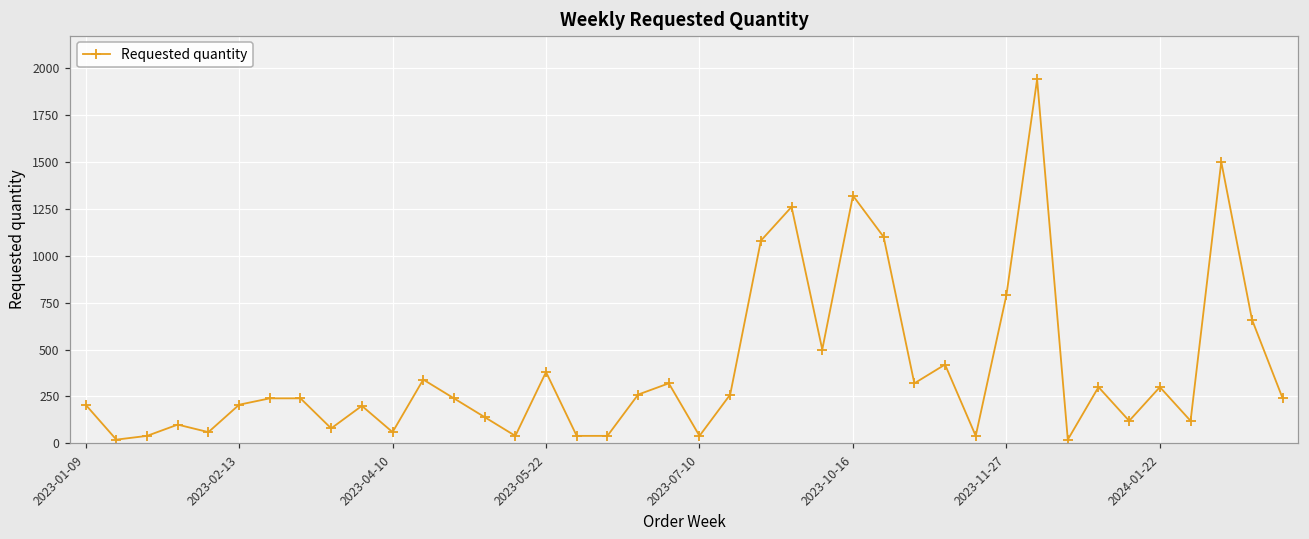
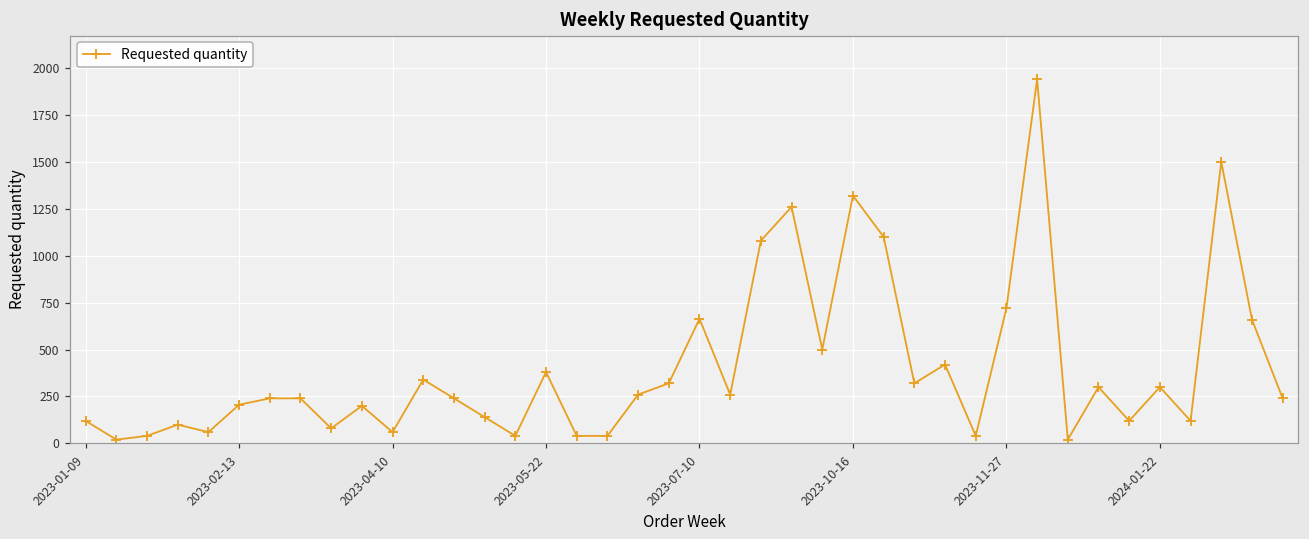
  {
-   "2023-01-09": 210,
+   "2023-01-09": 120,
    "2023-02-13": 210,
    "2023-04-10": 60,
    "2023-05-22": 380,
-   "2023-07-10": 40,
+   "2023-07-10": 660,
    "2023-10-16": 1320,
-   "2023-11-27": 790,
+   "2023-11-27": 720,
    "2024-01-22": 300
  }
